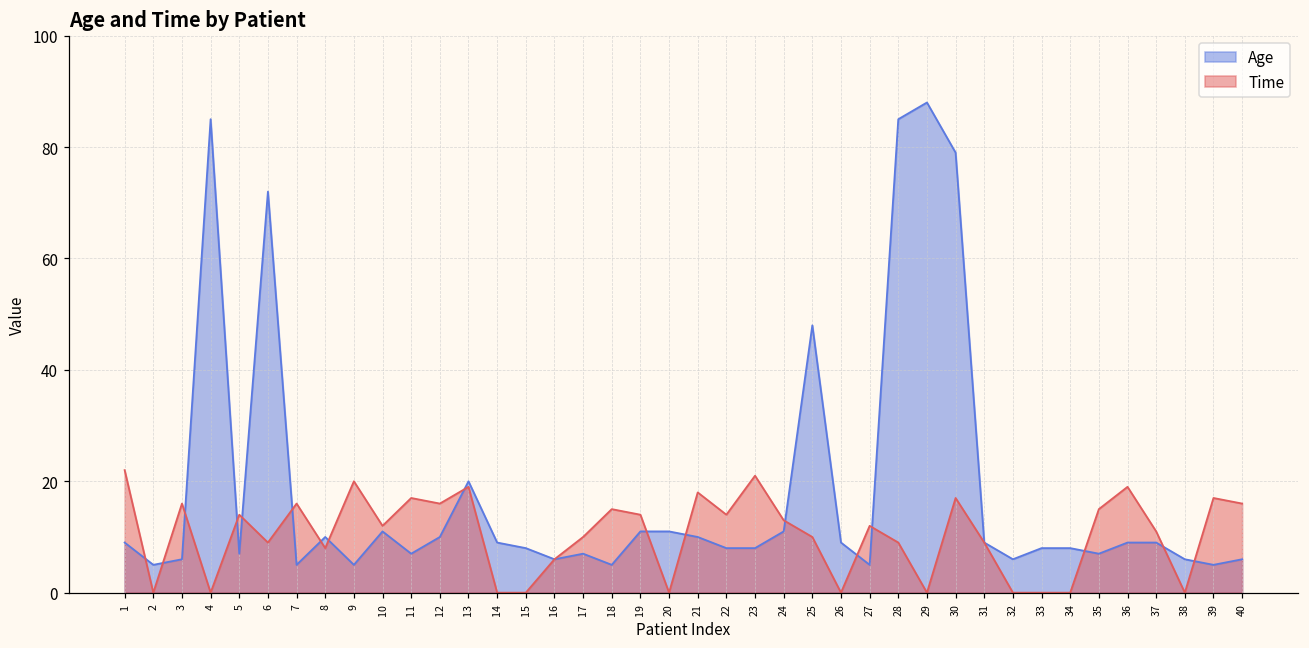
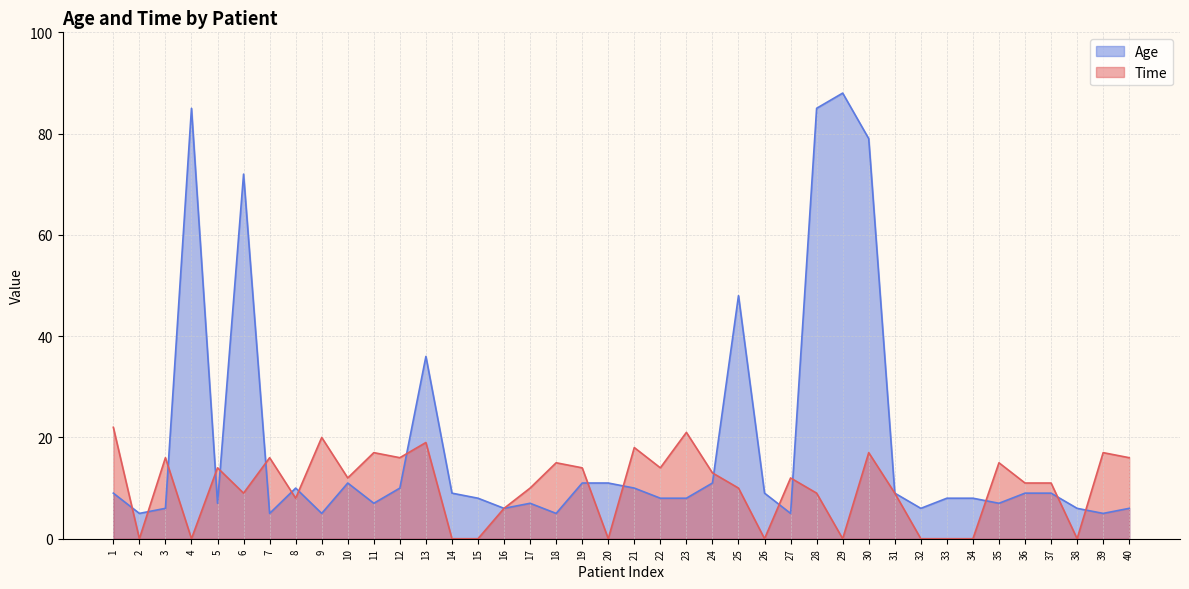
  {
    "Age": {
      "1": 9,
      "2": 5,
      "3": 6,
      "4": 85,
      "5": 7,
      "6": 72,
      "7": 5,
      "8": 10,
      "9": 5,
      "10": 11,
      "11": 7,
      "12": 10,
-     "13": 20,
+     "13": 36,
      "14": 9,
      "15": 8,
      "17": 7,
      "18": 5,
      "19": 11,
      "20": 11,
      "21": 10,
      "22": 8,
      "23": 8,
      "24": 11,
      "25": 48,
      "26": 9,
      "27": 5,
      "28": 85,
      "29": 88,
      "30": 79,
      "32": 6,
      "33": 8,
      "34": 8,
      "35": 7,
      "36": 9,
      "37": 9,
      "38": 6,
      "39": 5,
      "40": 6
    },
    "Time": {
      "1": 22,
      "2": 0,
      "3": 16,
      "4": 0,
      "5": 14,
      "6": 9,
      "7": 16,
      "8": 8,
      "9": 20,
      "10": 12,
      "11": 17,
      "12": 16,
      "13": 19,
      "14": 0,
      "15": 0,
      "17": 10,
      "18": 15,
      "19": 14,
      "20": 0,
      "21": 18,
      "22": 14,
      "23": 21,
      "24": 13,
      "25": 10,
      "26": 0,
      "27": 12,
      "28": 9,
      "29": 0,
      "30": 17,
      "32": 0,
      "33": 0,
      "34": 0,
      "35": 15,
-     "36": 19,
+     "36": 11,
      "37": 11,
      "38": 0,
      "39": 17,
      "40": 16
    }
  }
